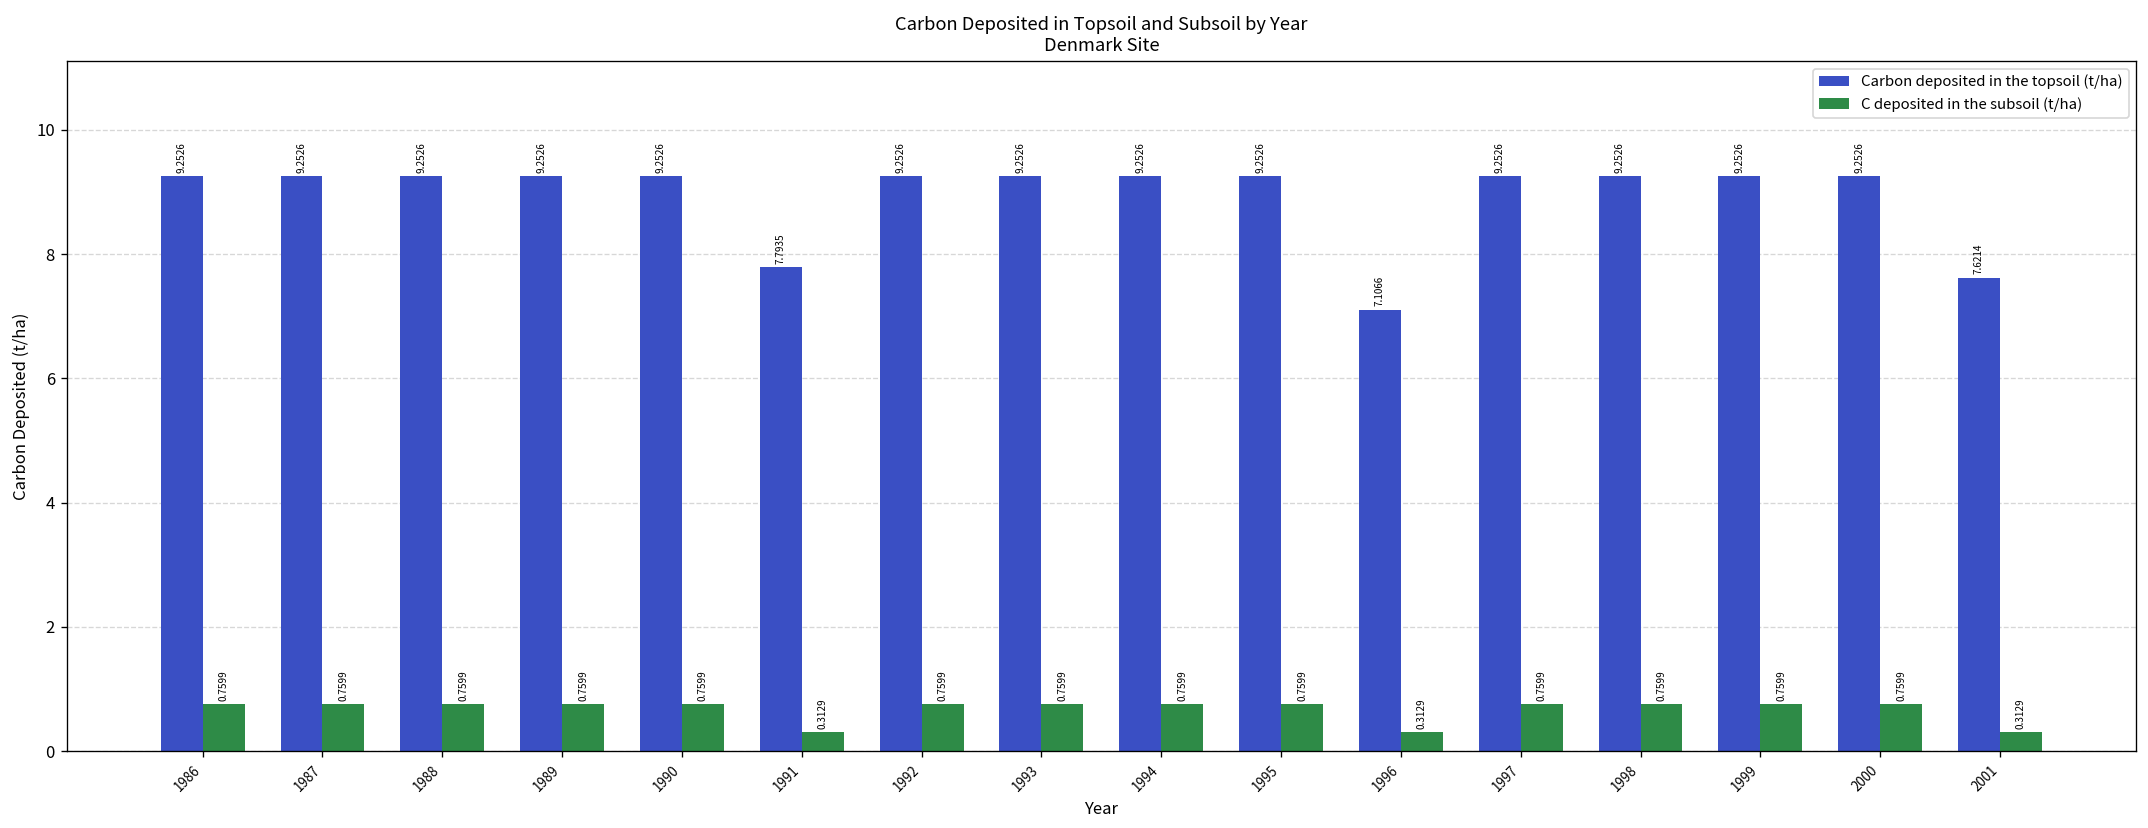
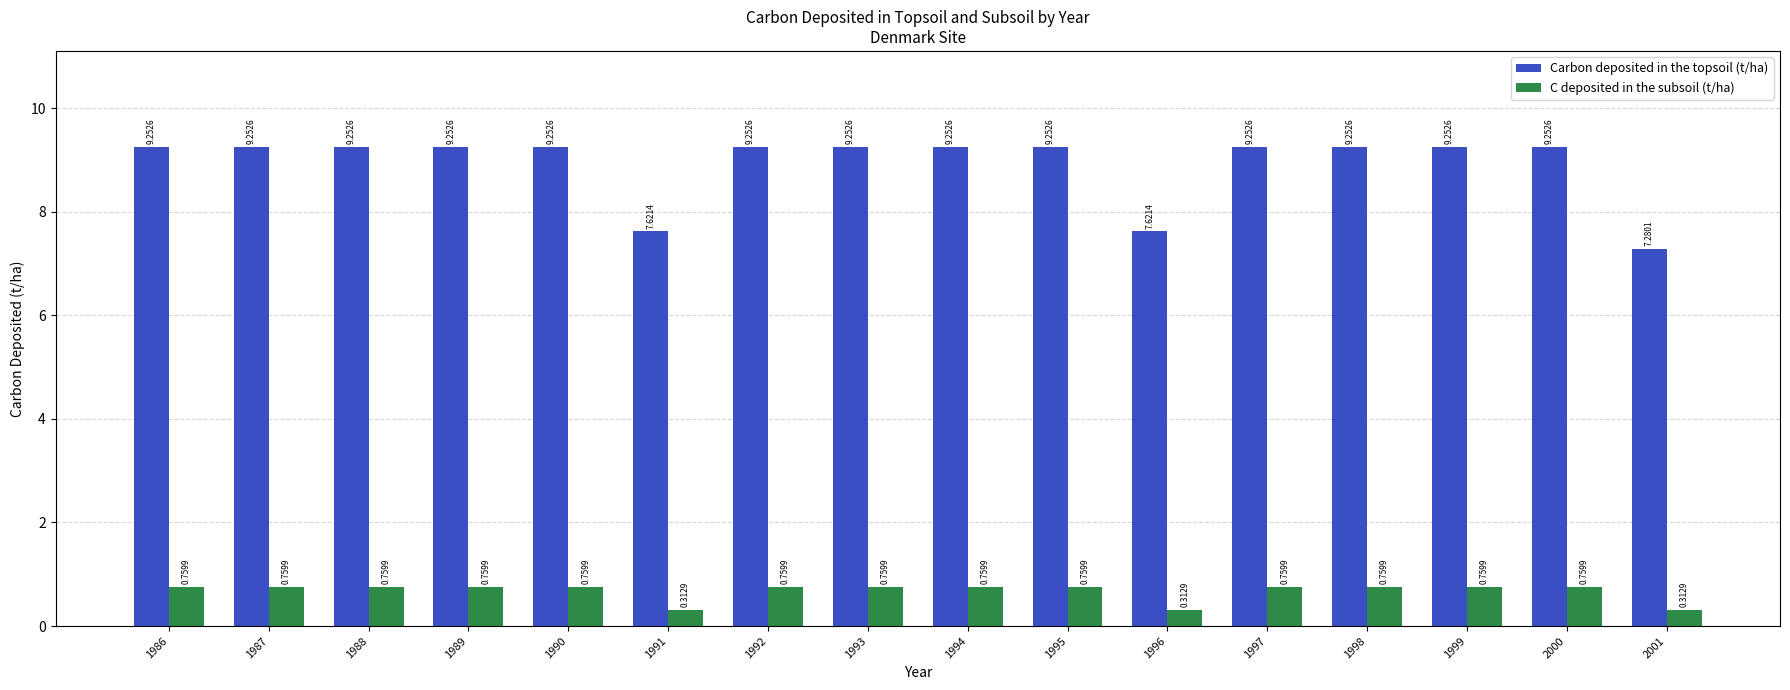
  {
    "Carbon deposited in the topsoil (t/ha)": {
      "1986": 9.2526,
      "1987": 9.2526,
      "1988": 9.2526,
      "1989": 9.2526,
      "1990": 9.2526,
-     "1991": 7.7935,
+     "1991": 7.6214,
      "1992": 9.2526,
      "1993": 9.2526,
      "1994": 9.2526,
      "1995": 9.2526,
-     "1996": 7.1066,
+     "1996": 7.6214,
      "1997": 9.2526,
      "1998": 9.2526,
      "1999": 9.2526,
      "2000": 9.2526,
-     "2001": 7.6214
+     "2001": 7.2801
    },
    "C deposited in the subsoil (t/ha)": {
      "1986": 0.7599,
      "1987": 0.7599,
      "1988": 0.7599,
      "1989": 0.7599,
      "1990": 0.7599,
      "1991": 0.3129,
      "1992": 0.7599,
      "1993": 0.7599,
      "1994": 0.7599,
      "1995": 0.7599,
      "1996": 0.3129,
      "1997": 0.7599,
      "1998": 0.7599,
      "1999": 0.7599,
      "2000": 0.7599,
      "2001": 0.3129
    }
  }
